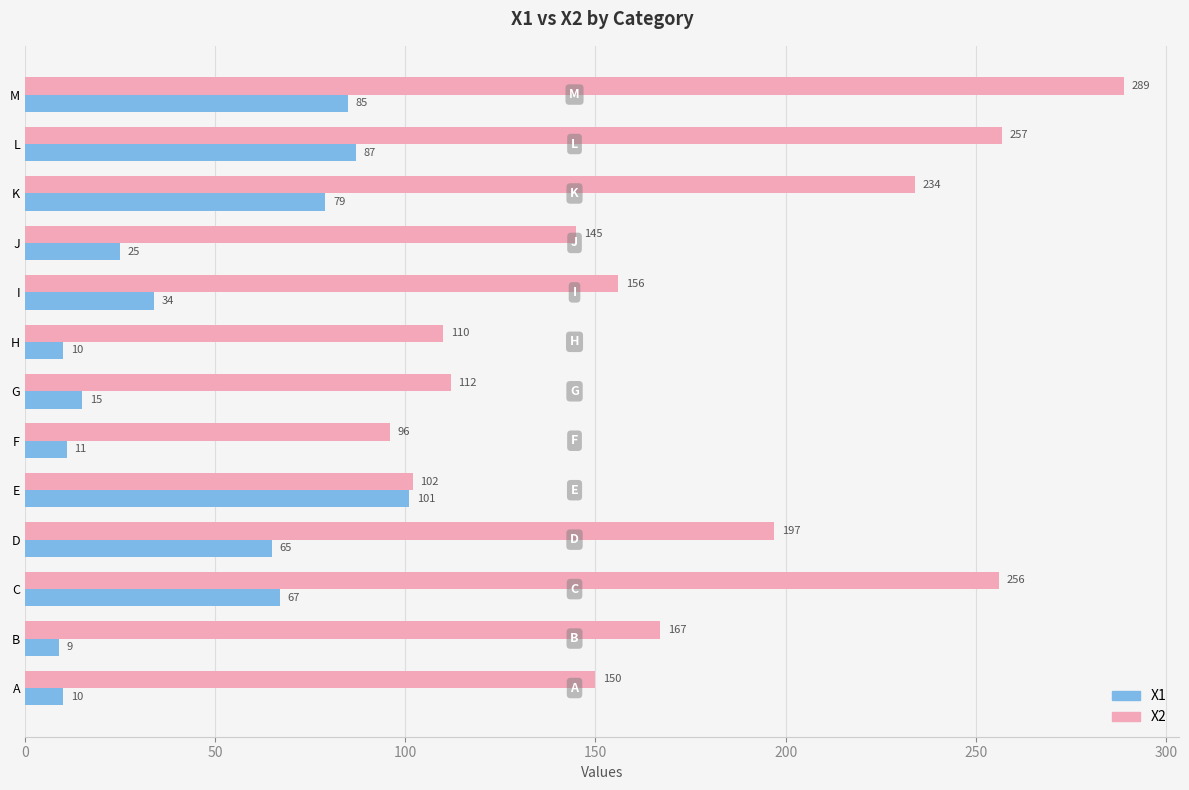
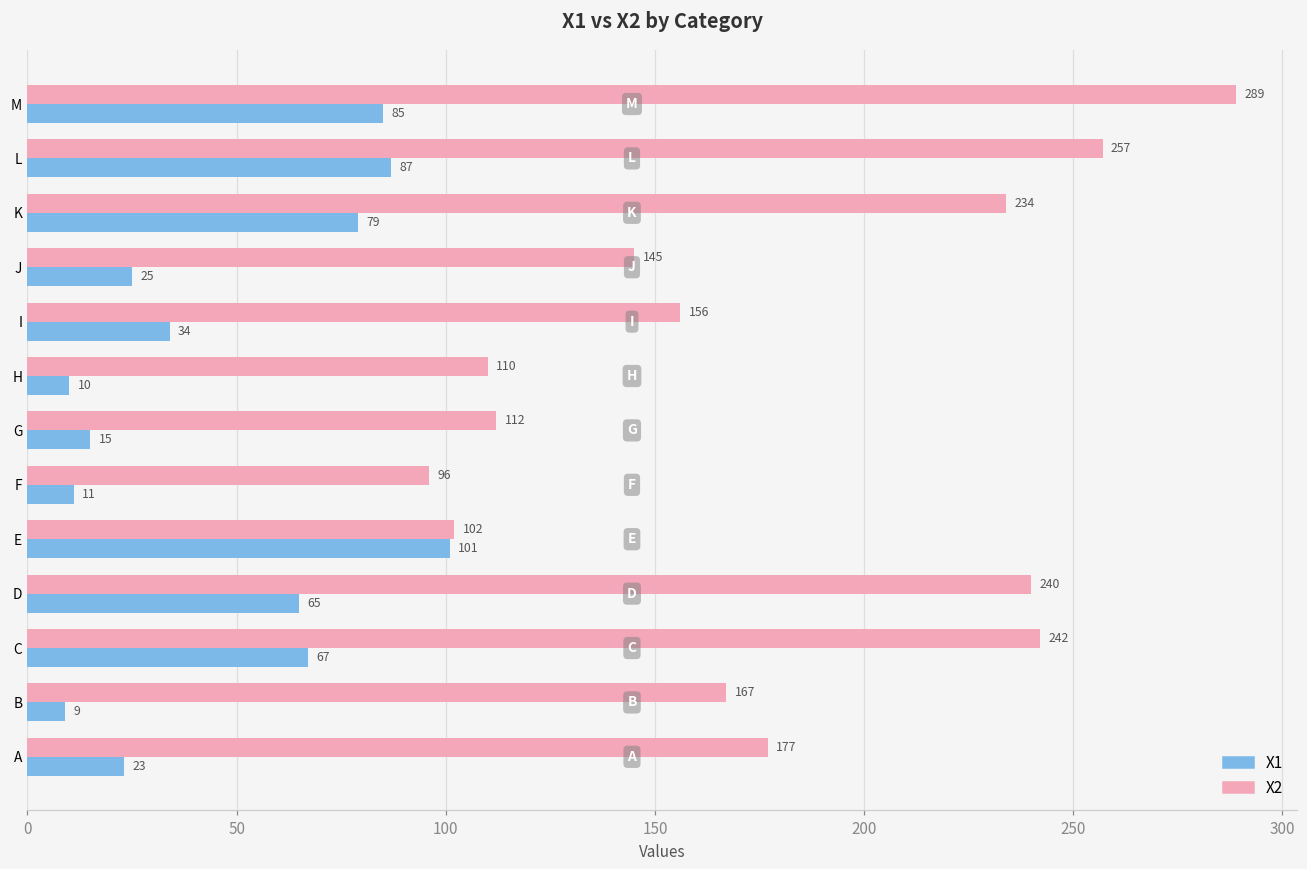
  {
    "X2": {
      "M": 289,
      "L": 257,
      "K": 234,
      "I": 156,
      "H": 110,
      "G": 112,
      "F": 96,
      "E": 102,
-     "D": 197,
-     "C": 256,
+     "D": 240,
+     "C": 242,
      "B": 167,
-     "A": 150
+     "A": 177
    },
    "X1": {
      "M": 85,
      "L": 87,
      "K": 79,
      "J": 25,
      "I": 34,
      "H": 10,
      "G": 15,
      "F": 11,
      "E": 101,
      "D": 65,
      "C": 67,
      "B": 9,
-     "A": 10
+     "A": 23
    }
  }
